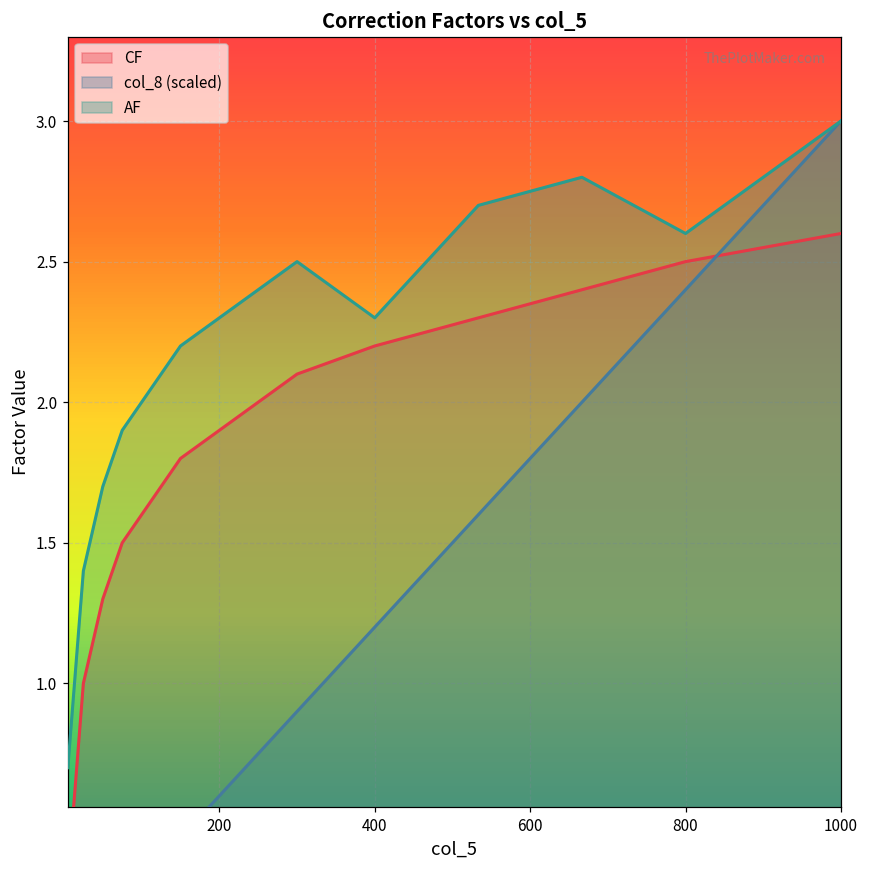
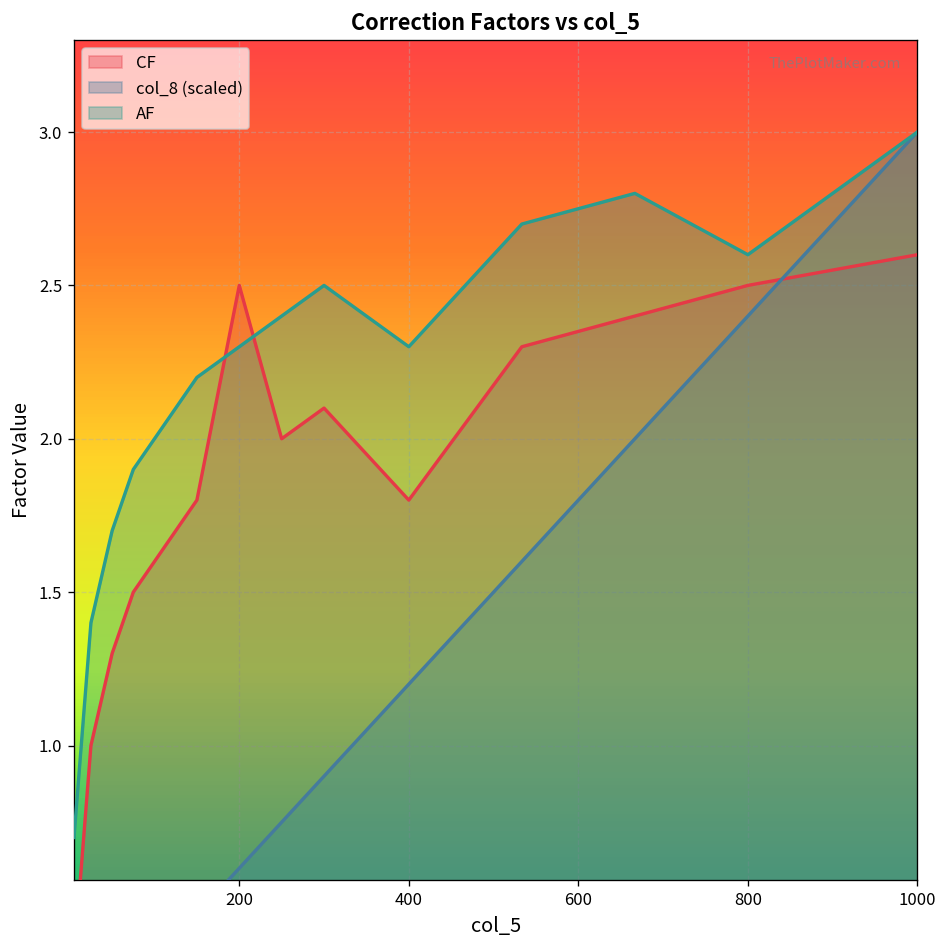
  {
    "CF": {
-     "200": 1.9,
-     "400": 2.2,
+     "200": 2.5,
+     "400": 1.8,
      "800": 2.5,
      "1000": 2.6
    }
  }
